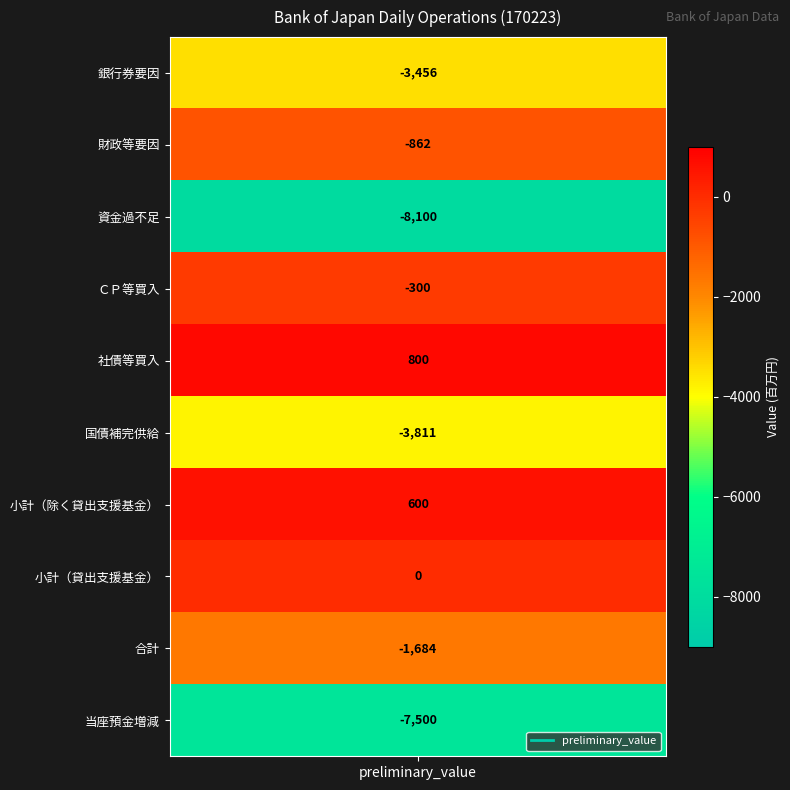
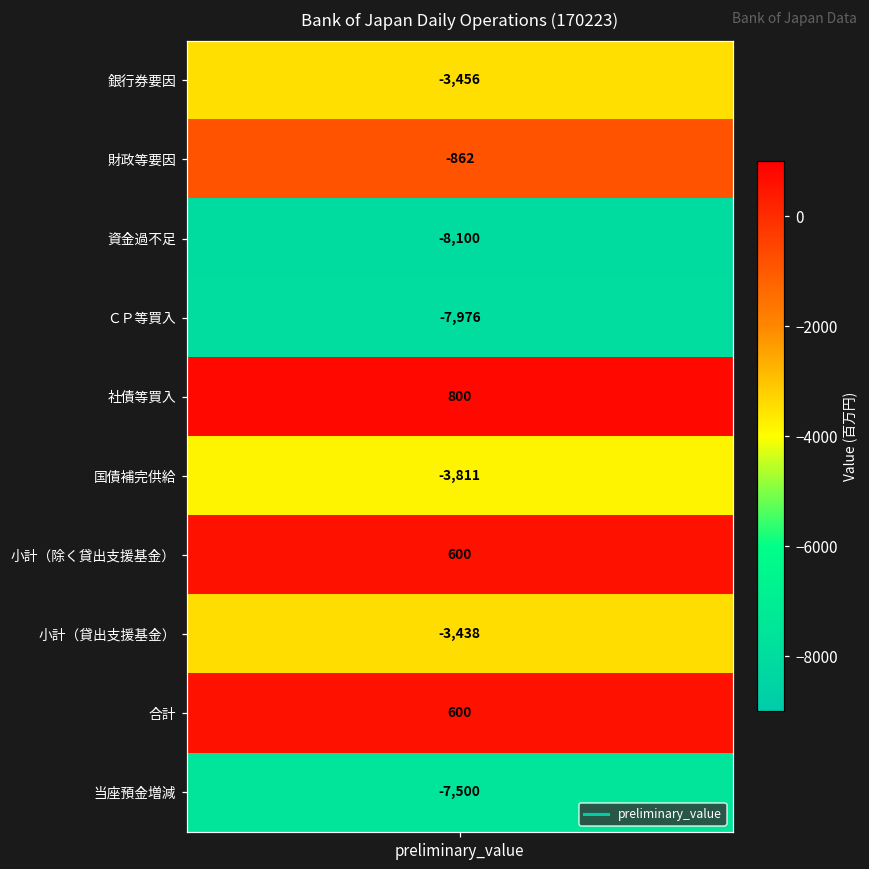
  {
    "銀行券要因": {
      "preliminary_value": "-3,456"
    },
    "財政等要因": {
      "preliminary_value": "-862"
    },
    "資金過不足": {
      "preliminary_value": "-8,100"
    },
    "ＣＰ等買入": {
-     "preliminary_value": "-300"
+     "preliminary_value": "-7,976"
    },
    "社債等買入": {
      "preliminary_value": "800"
    },
    "国債補完供給": {
      "preliminary_value": "-3,811"
    },
    "小計（除く貸出支援基金）": {
      "preliminary_value": "600"
    },
    "小計（貸出支援基金）": {
-     "preliminary_value": "0"
+     "preliminary_value": "-3,438"
    },
    "合計": {
-     "preliminary_value": "-1,684"
+     "preliminary_value": "600"
    },
    "当座預金増減": {
      "preliminary_value": "-7,500"
    }
  }
